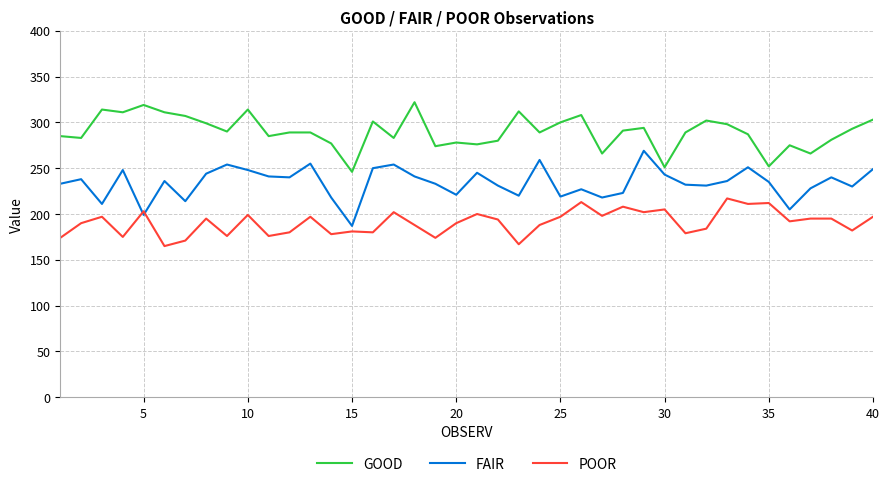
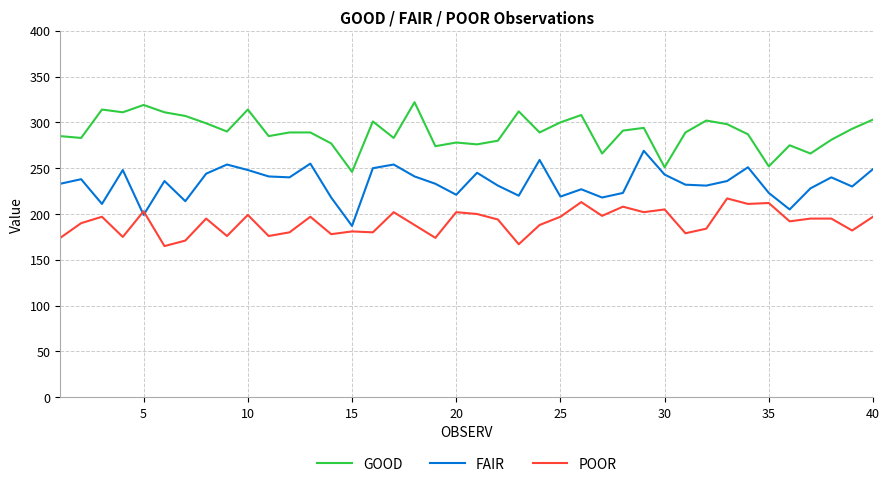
  {
    "GOOD": {
      "5": 320,
      "10": 310,
      "15": 250,
      "20": 280,
      "25": 300,
      "30": 250,
      "35": 250,
      "40": 300
    },
    "FAIR": {
      "5": 200,
      "10": 250,
      "15": 190,
      "20": 220,
      "25": 220,
      "30": 240,
-     "35": 240,
+     "35": 220,
      "40": 250
    },
    "POOR": {
      "5": 200,
      "10": 200,
      "15": 180,
-     "20": 190,
+     "20": 200,
      "25": 200,
      "30": 210,
      "35": 210,
      "40": 200
    }
  }
